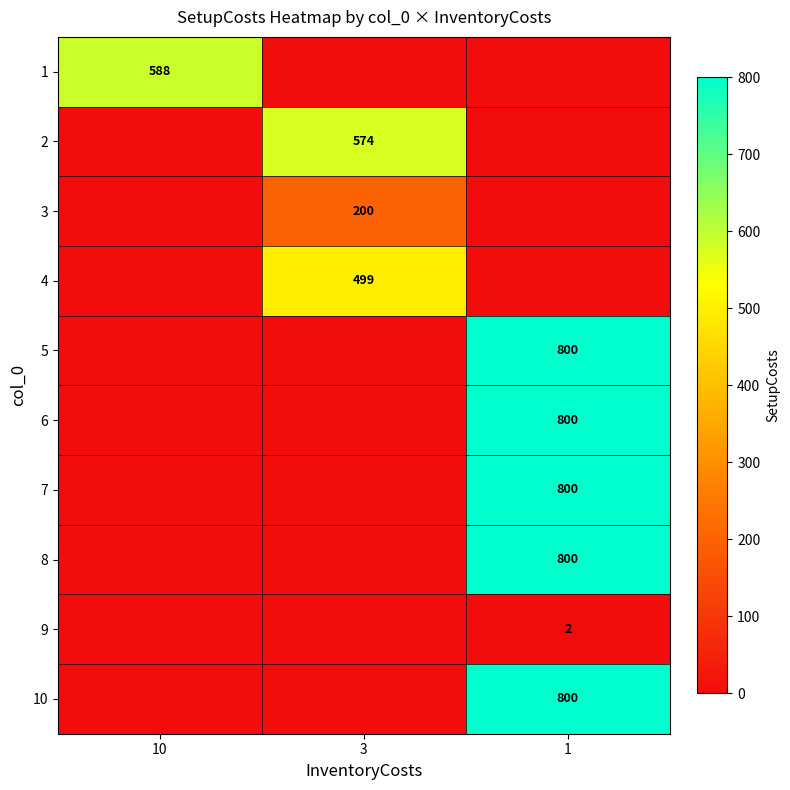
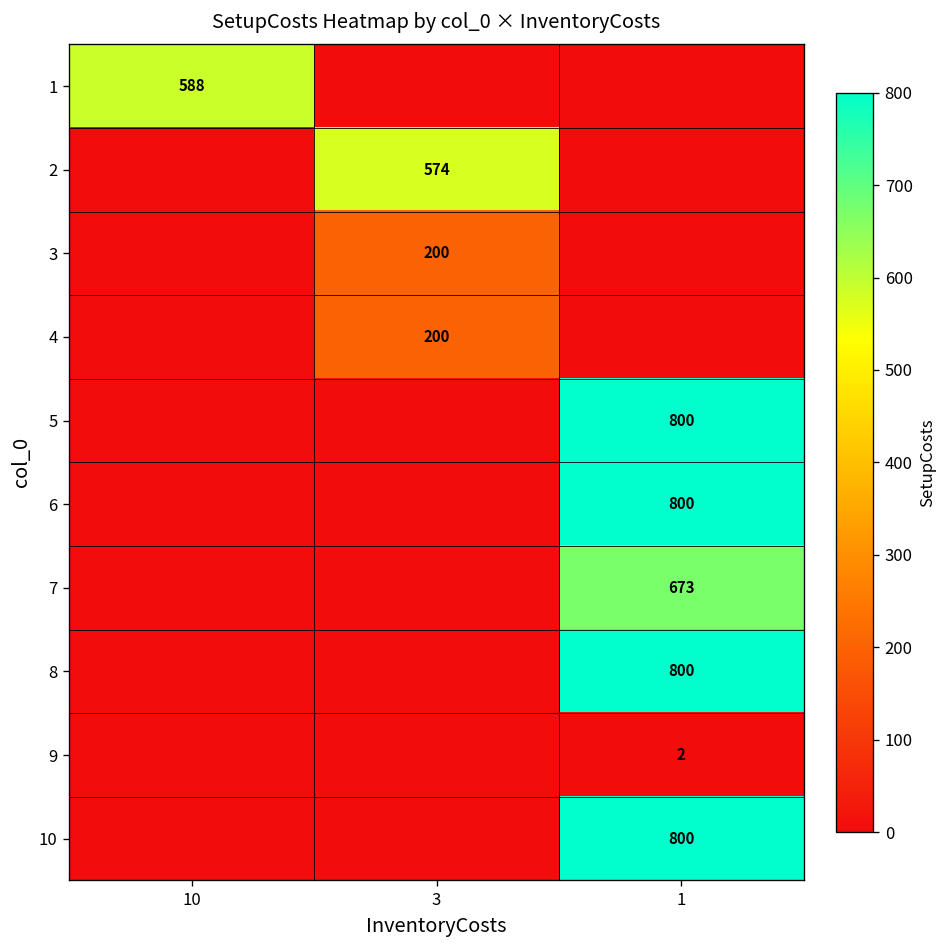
  {
    "1": {
      "10": 588
    },
    "2": {
      "3": 574
    },
    "3": {
      "3": 200
    },
    "4": {
-     "3": 499
+     "3": 200
    },
    "5": {
      "1": 800
    },
    "6": {
      "1": 800
    },
    "7": {
-     "1": 800
+     "1": 673
    },
    "8": {
      "1": 800
    },
    "9": {
      "1": 2
    },
    "10": {
      "1": 800
    }
  }
